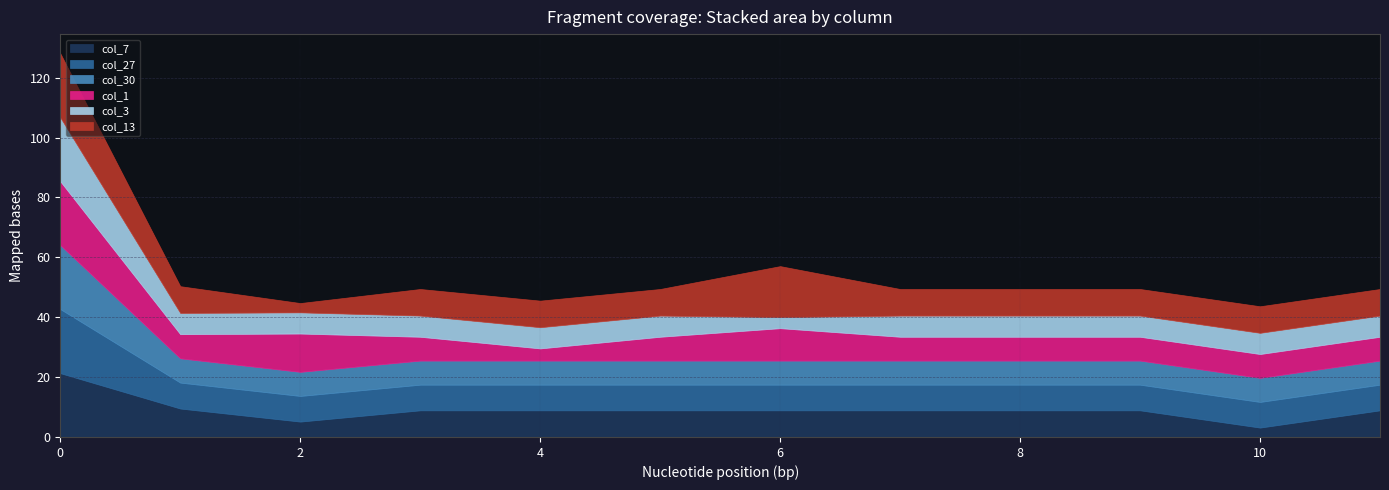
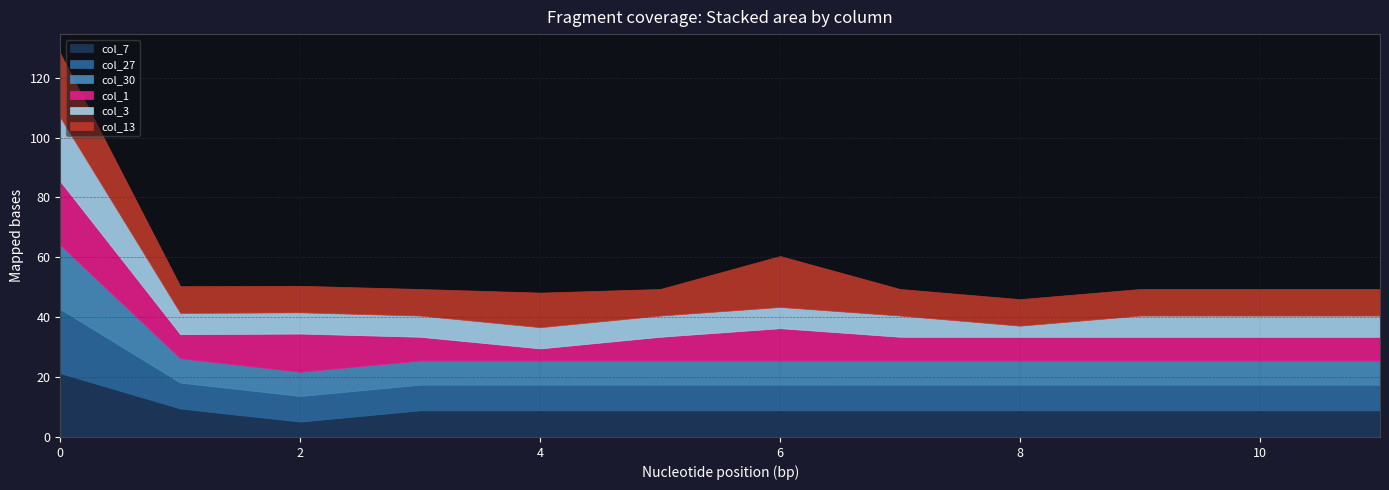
  {
    "col_7": {
      "0": 21,
      "2": 5,
      "4": 9,
      "6": 9,
      "8": 9,
-     "10": 3
+     "10": 9
    },
    "col_1": {
      "0": 21,
      "2": 13,
      "4": 4,
      "6": 11,
      "8": 8,
      "10": 8
    },
    "col_3": {
      "0": 21,
      "2": 7,
      "4": 7,
-     "6": 4,
-     "8": 7,
+     "6": 7,
+     "8": 4,
      "10": 7
    },
    "col_13": {
      "0": 21,
-     "2": 3,
-     "4": 9,
+     "2": 9,
+     "4": 12,
      "6": 17,
      "8": 9,
      "10": 9
    }
  }
